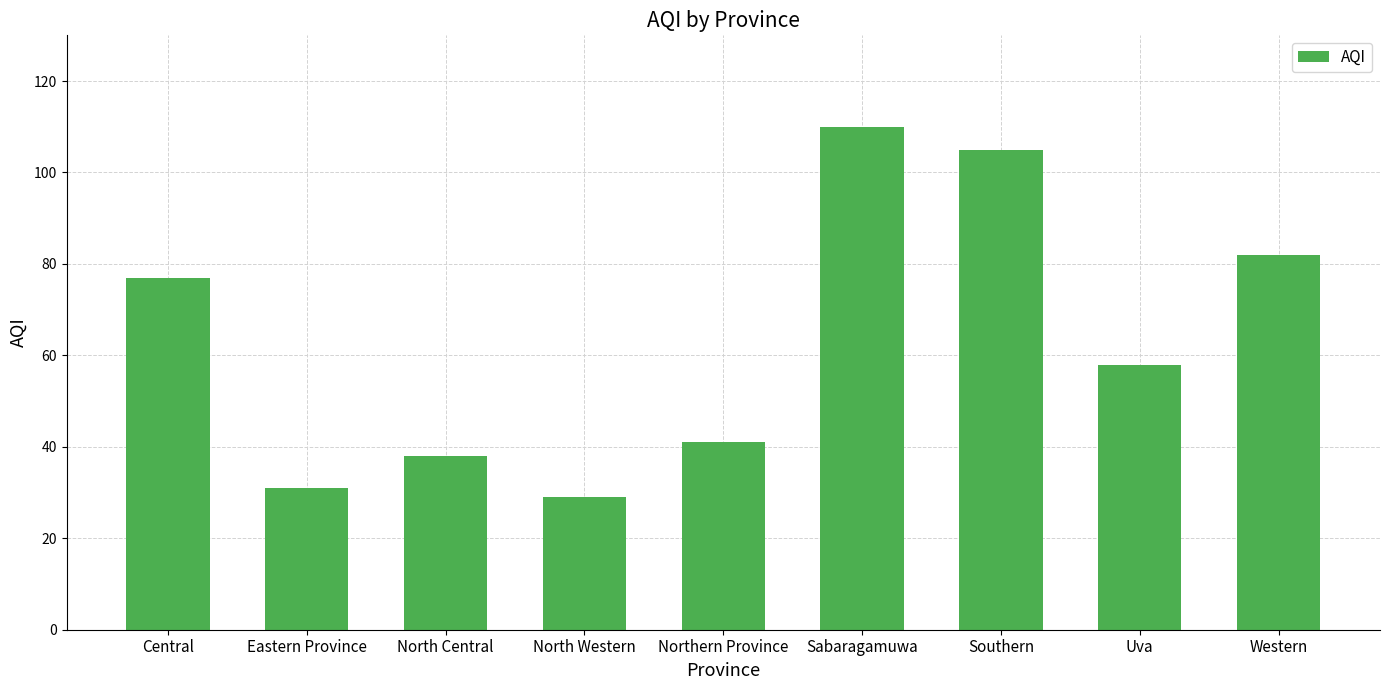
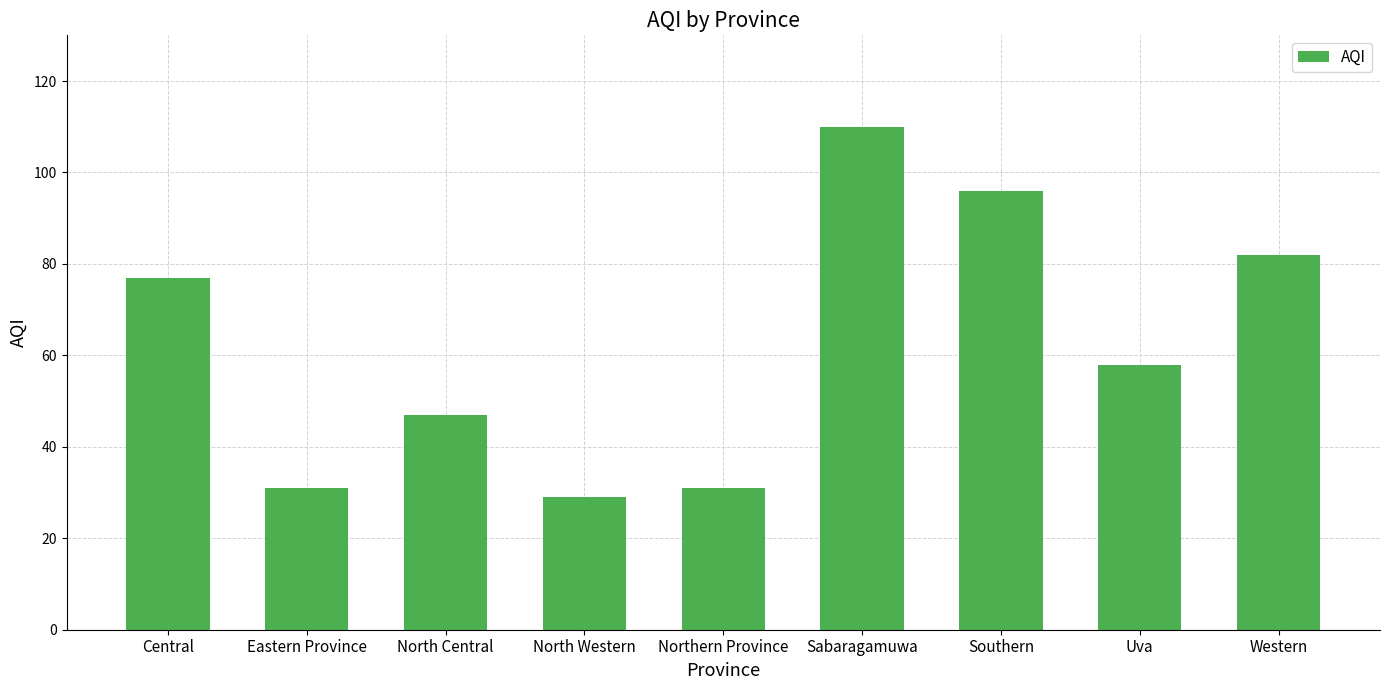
  {
    "Central": 77,
    "Eastern Province": 31,
-   "North Central": 38,
+   "North Central": 47,
    "North Western": 29,
-   "Northern Province": 41,
+   "Northern Province": 31,
    "Sabaragamuwa": 110,
-   "Southern": 105,
+   "Southern": 96,
    "Uva": 58,
    "Western": 82
  }
